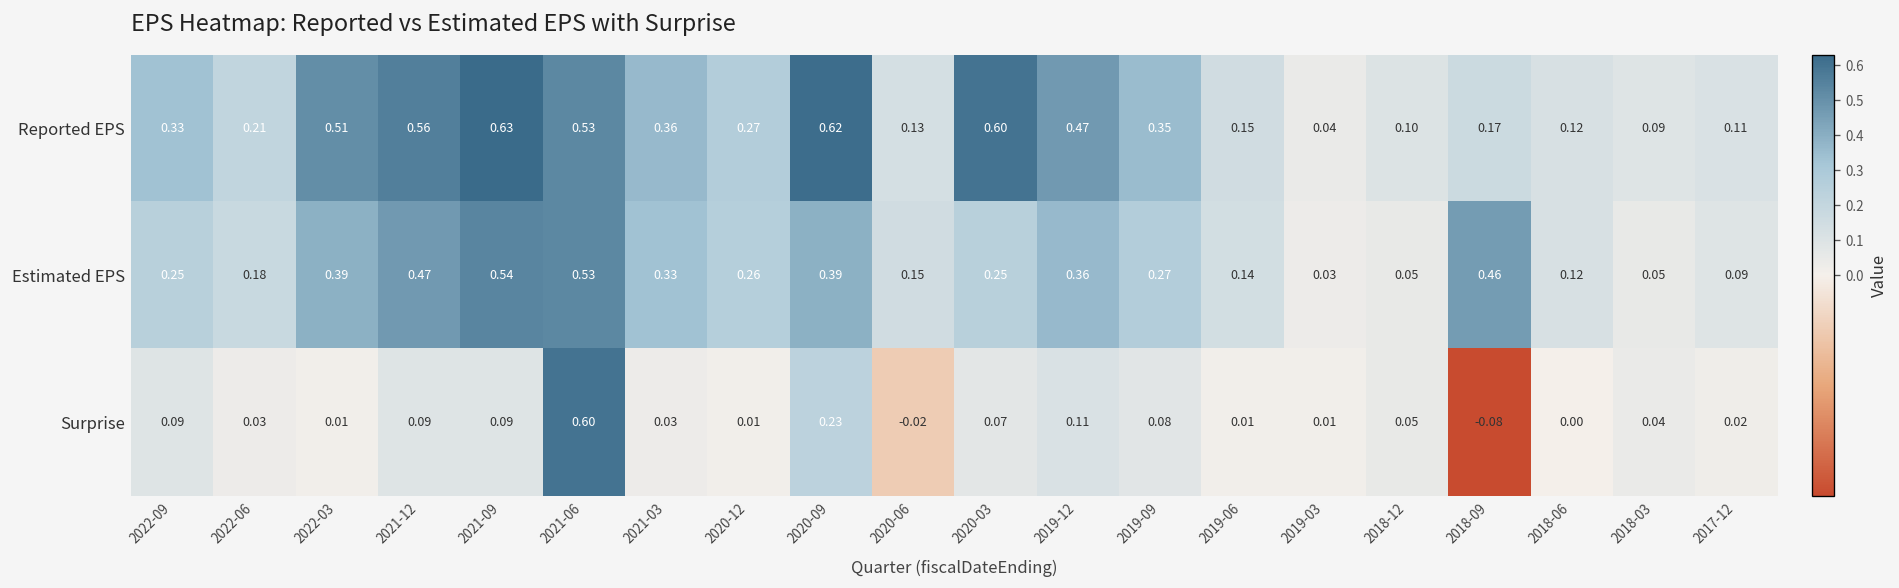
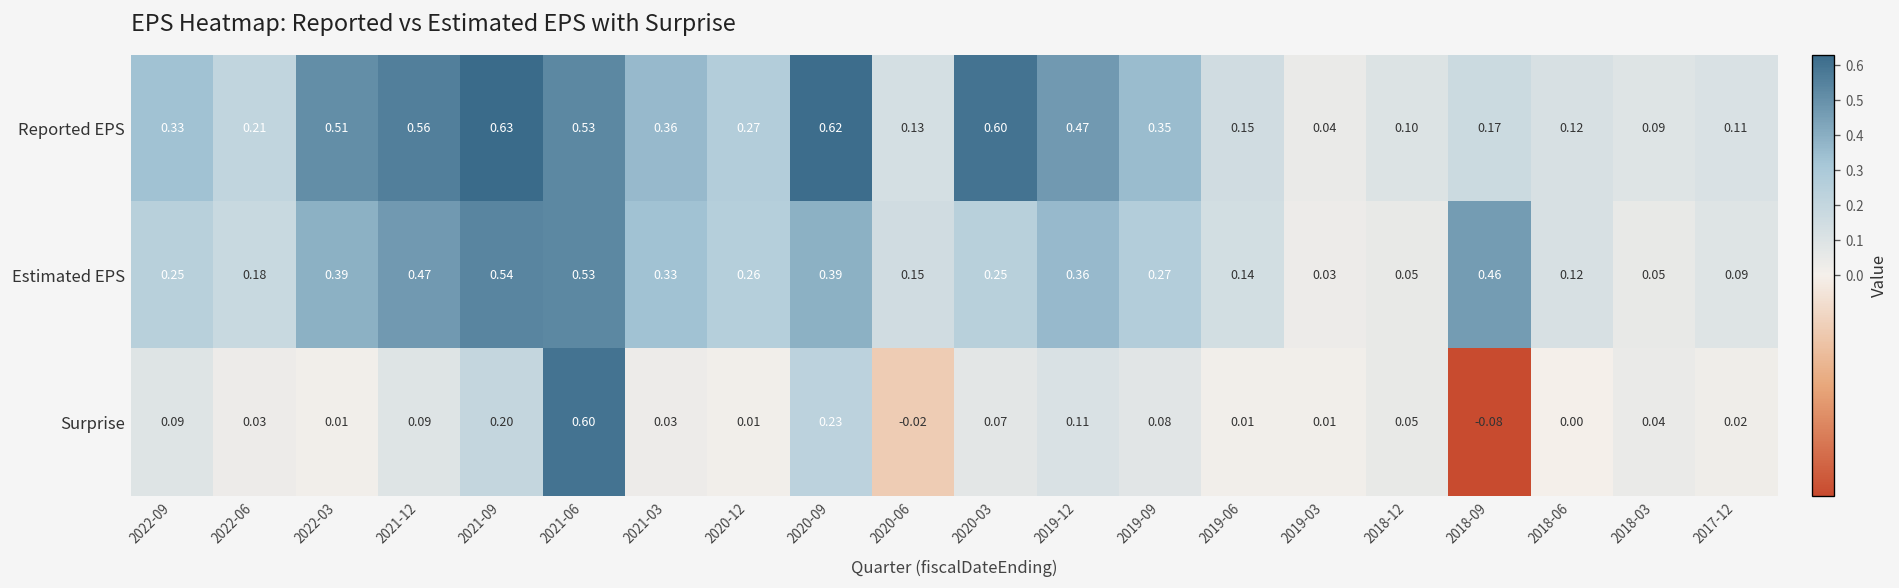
  {
    "Reported EPS": {
      "2022-09": 0.33,
      "2022-06": 0.21,
      "2022-03": 0.51,
      "2021-12": 0.56,
      "2021-09": 0.63,
      "2021-06": 0.53,
      "2021-03": 0.36,
      "2020-12": 0.27,
      "2020-09": 0.62,
      "2020-06": 0.13,
      "2020-03": 0.60,
      "2019-12": 0.47,
      "2019-09": 0.35,
      "2019-06": 0.15,
      "2019-03": 0.04,
      "2018-12": 0.10,
      "2018-09": 0.17,
      "2018-06": 0.12,
      "2018-03": 0.09,
      "2017-12": 0.11
    },
    "Estimated EPS": {
      "2022-09": 0.25,
      "2022-06": 0.18,
      "2022-03": 0.39,
      "2021-12": 0.47,
      "2021-09": 0.54,
      "2021-06": 0.53,
      "2021-03": 0.33,
      "2020-12": 0.26,
      "2020-09": 0.39,
      "2020-06": 0.15,
      "2020-03": 0.25,
      "2019-12": 0.36,
      "2019-09": 0.27,
      "2019-06": 0.14,
      "2019-03": 0.03,
      "2018-12": 0.05,
      "2018-09": 0.46,
      "2018-06": 0.12,
      "2018-03": 0.05,
      "2017-12": 0.09
    },
    "Surprise": {
      "2022-09": 0.09,
      "2022-06": 0.03,
      "2022-03": 0.01,
      "2021-12": 0.09,
-     "2021-09": 0.09,
+     "2021-09": 0.20,
      "2021-06": 0.60,
      "2021-03": 0.03,
      "2020-12": 0.01,
      "2020-09": 0.23,
      "2020-06": -0.02,
      "2020-03": 0.07,
      "2019-12": 0.11,
      "2019-09": 0.08,
      "2019-06": 0.01,
      "2019-03": 0.01,
      "2018-12": 0.05,
      "2018-09": -0.08,
      "2018-06": 0.00,
      "2018-03": 0.04,
      "2017-12": 0.02
    }
  }
